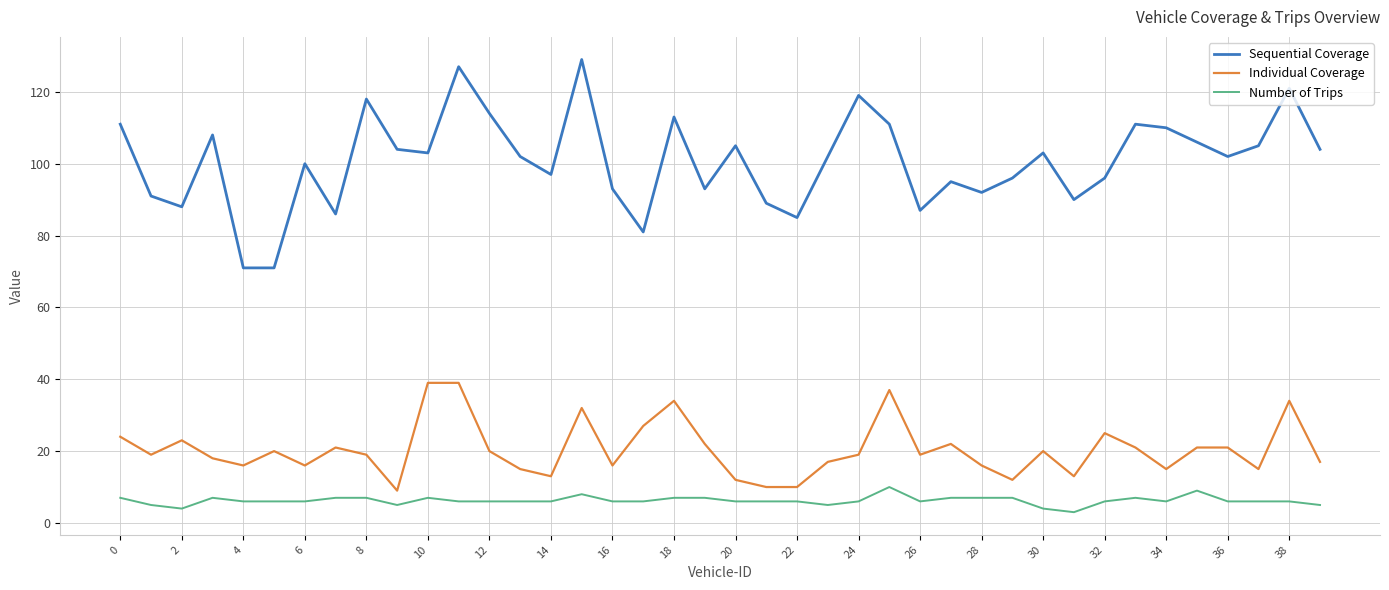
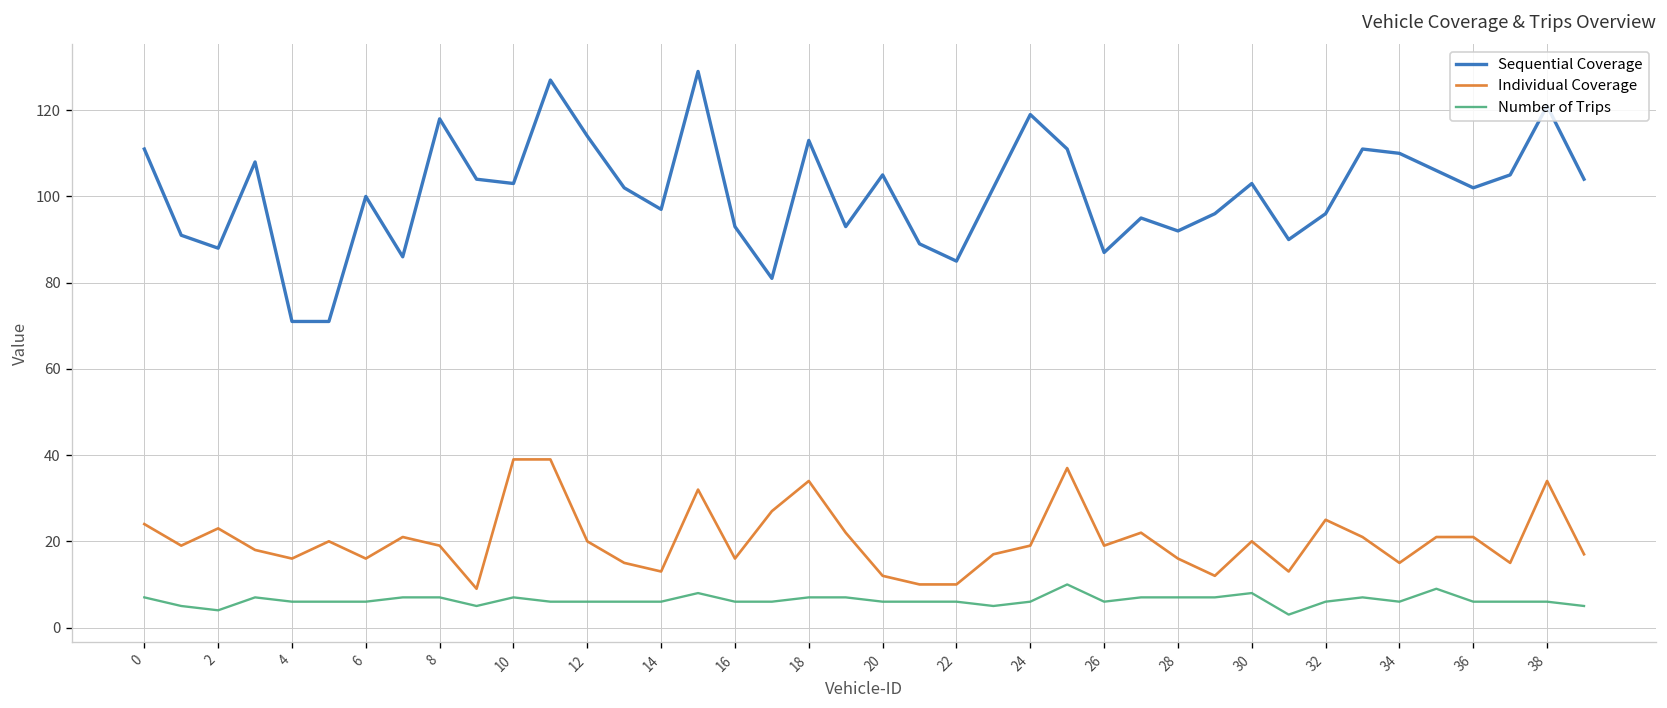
  {
    "Sequential Coverage": {
      "0": 111,
      "2": 88,
      "4": 71,
      "6": 100,
      "8": 118,
      "10": 103,
      "12": 114,
      "14": 97,
      "16": 93,
      "18": 113,
      "20": 105,
      "22": 85,
      "24": 119,
      "26": 87,
      "28": 92,
      "30": 103,
      "32": 96,
      "34": 110,
      "36": 102
    },
    "Individual Coverage": {
      "0": 24,
      "2": 23,
      "4": 16,
      "6": 16,
      "8": 19,
      "10": 39,
      "12": 20,
      "14": 13,
      "16": 16,
      "18": 34,
      "20": 12,
      "22": 10,
      "24": 19,
      "26": 19,
      "28": 16,
      "30": 20,
      "32": 25,
      "34": 15,
      "36": 21,
      "38": 34
    },
    "Number of Trips": {
      "0": 7,
      "2": 4,
      "4": 6,
      "6": 6,
      "8": 7,
      "10": 7,
      "12": 6,
      "14": 6,
      "16": 6,
      "18": 7,
      "20": 6,
      "22": 6,
      "24": 6,
      "26": 6,
      "28": 7,
-     "30": 4,
+     "30": 8,
      "32": 6,
      "34": 6,
      "36": 6,
      "38": 6
    }
  }
